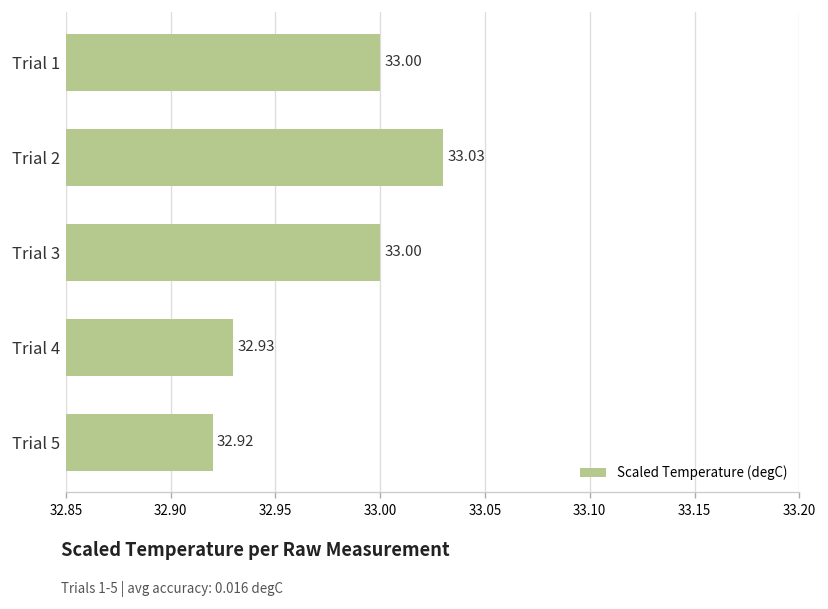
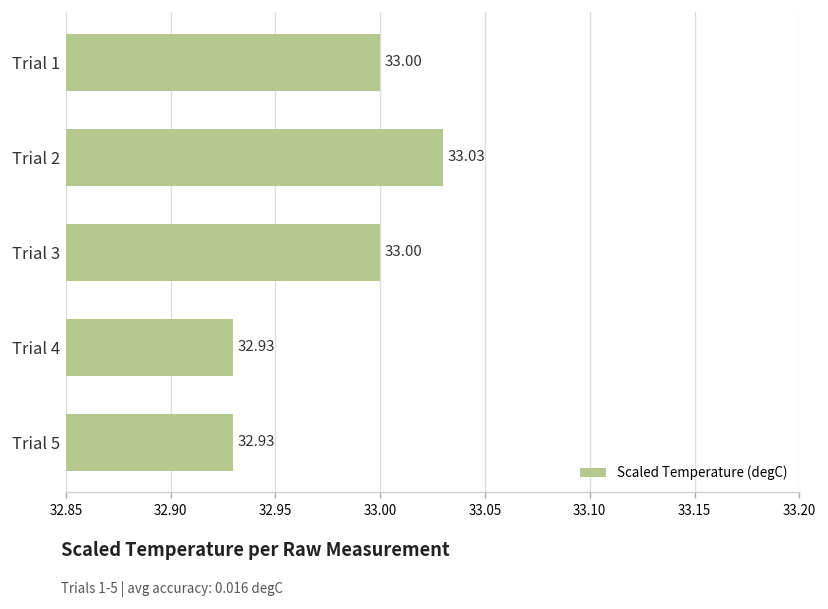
  {
    "Trial 1": 33.00,
    "Trial 2": 33.03,
    "Trial 3": 33.00,
    "Trial 4": 32.93,
-   "Trial 5": 32.92
+   "Trial 5": 32.93
  }
